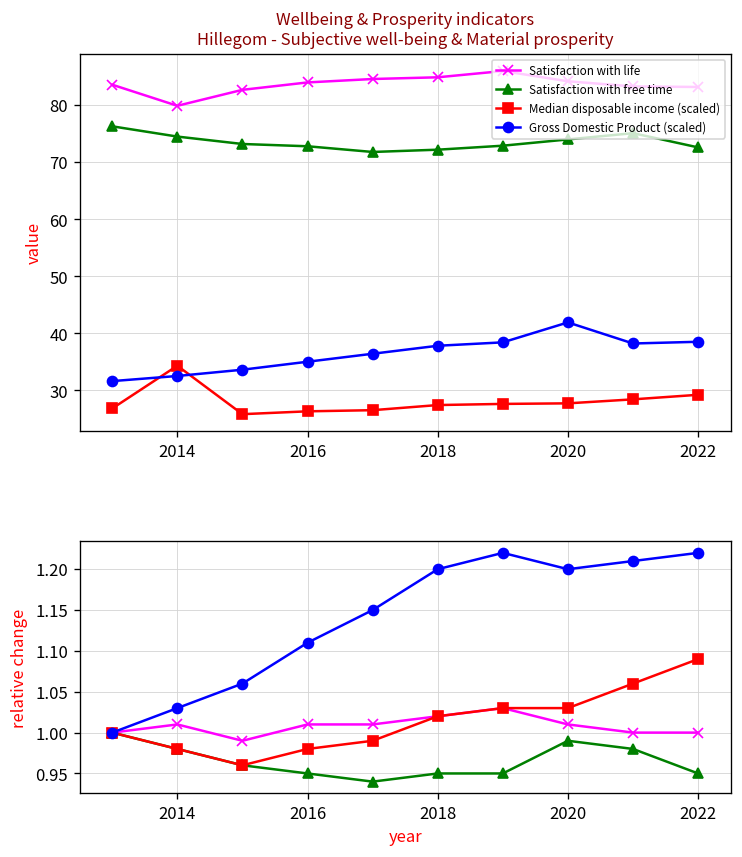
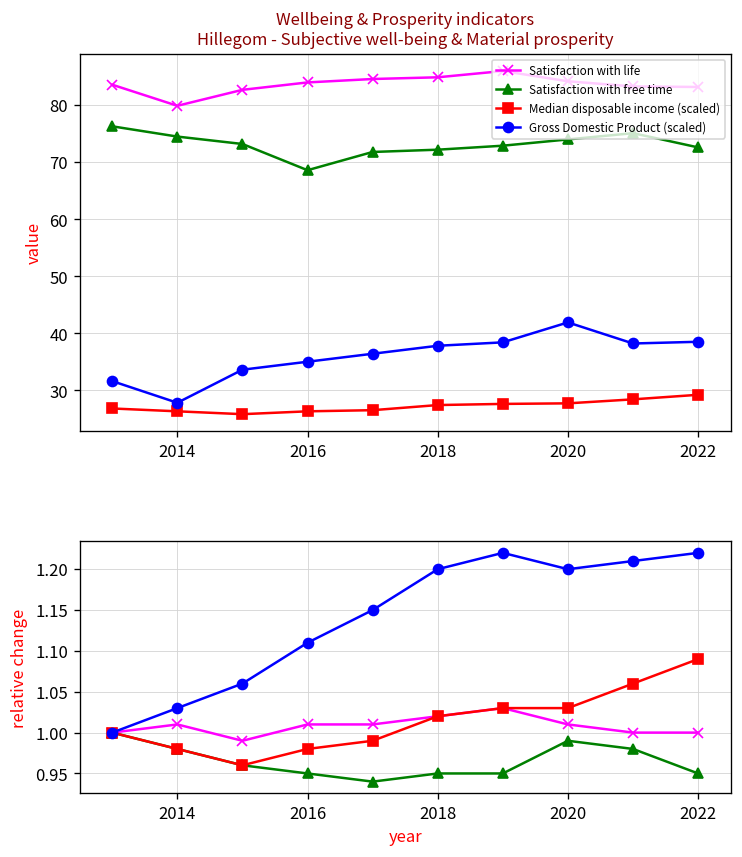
  {
    "Wellbeing & Prosperity indicators Hillegom - Subjective well-being & Material prosperity": {
      "Satisfaction with life": {
        "2014": 80,
        "2016": 84,
        "2018": 85
      },
      "Satisfaction with free time": {
        "2014": 75,
-       "2016": 73,
+       "2016": 69,
        "2018": 72,
        "2020": 74,
        "2022": 73
      },
      "Median disposable income (scaled)": {
-       "2014": 34,
+       "2014": 26,
        "2016": 26,
        "2018": 27,
        "2020": 28,
        "2022": 29
      },
      "Gross Domestic Product (scaled)": {
-       "2014": 33,
+       "2014": 28,
        "2016": 35,
        "2018": 38,
        "2020": 42,
        "2022": 39
      }
    }
  }
